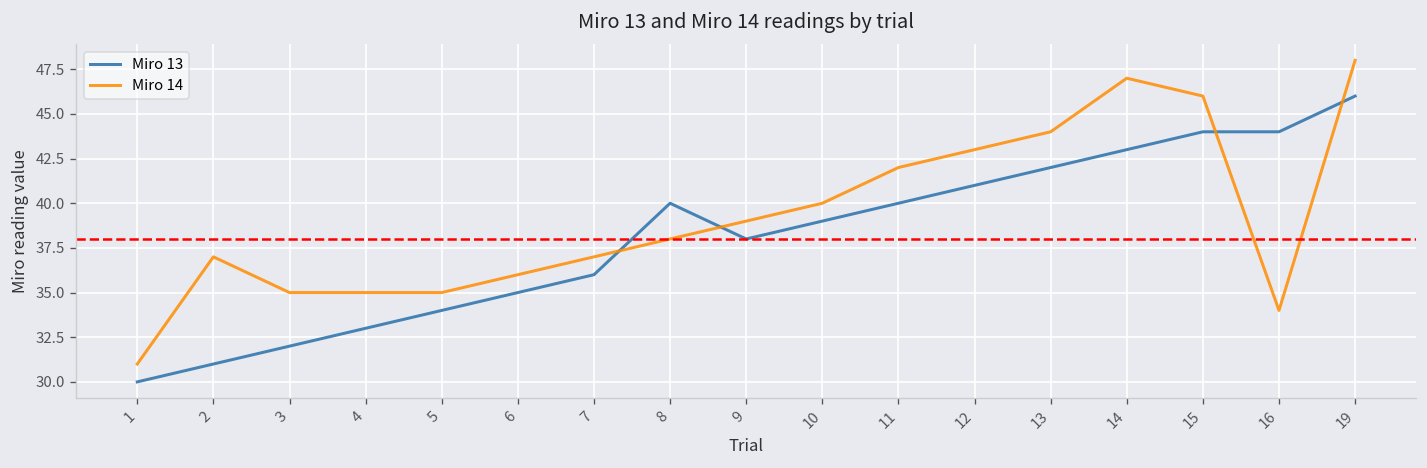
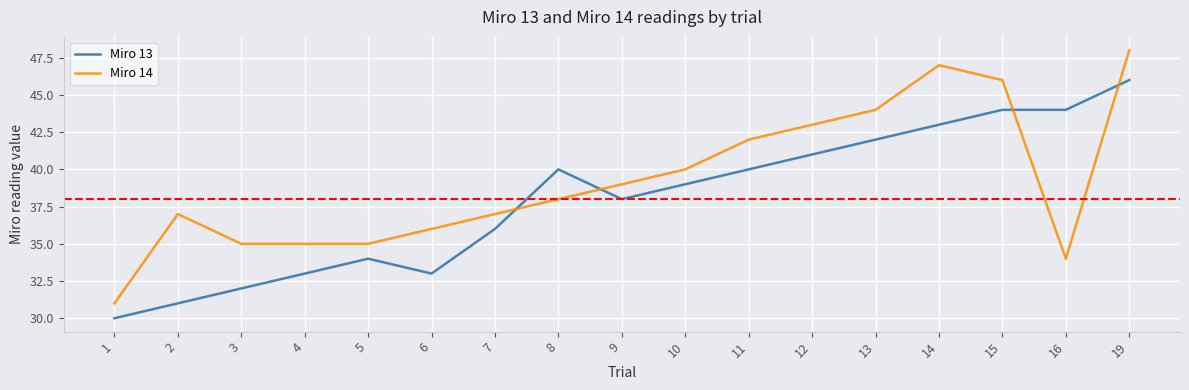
  {
    "Miro 13": {
      "1": 30,
      "2": 31,
      "3": 32,
      "4": 33,
      "5": 34,
-     "6": 35,
+     "6": 33,
      "7": 36,
      "8": 40,
      "9": 38,
      "10": 39,
      "11": 40,
      "12": 41,
      "13": 42,
      "14": 43,
      "15": 44,
      "16": 44,
      "19": 46
    },
    "Miro 14": {
      "1": 31,
      "2": 37,
      "3": 35,
      "4": 35,
      "5": 35,
      "6": 36,
      "7": 37,
      "8": 38,
      "9": 39,
      "10": 40,
      "11": 42,
      "12": 43,
      "13": 44,
      "14": 47,
      "15": 46,
      "16": 34,
      "19": 48
    }
  }
